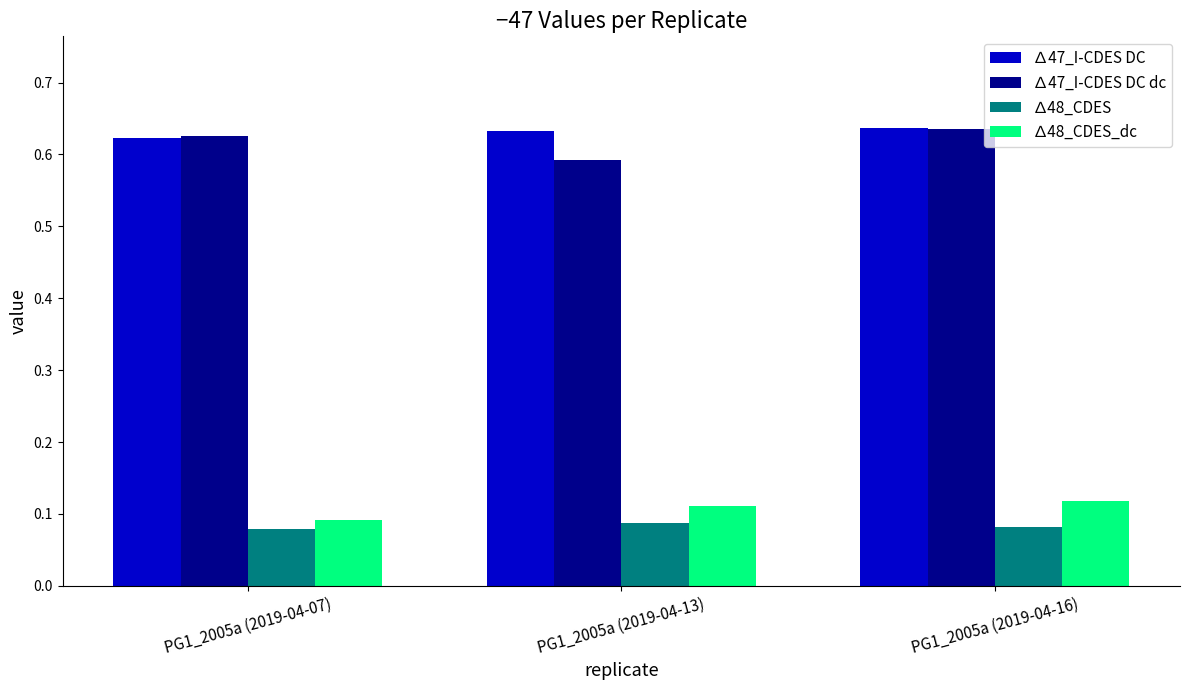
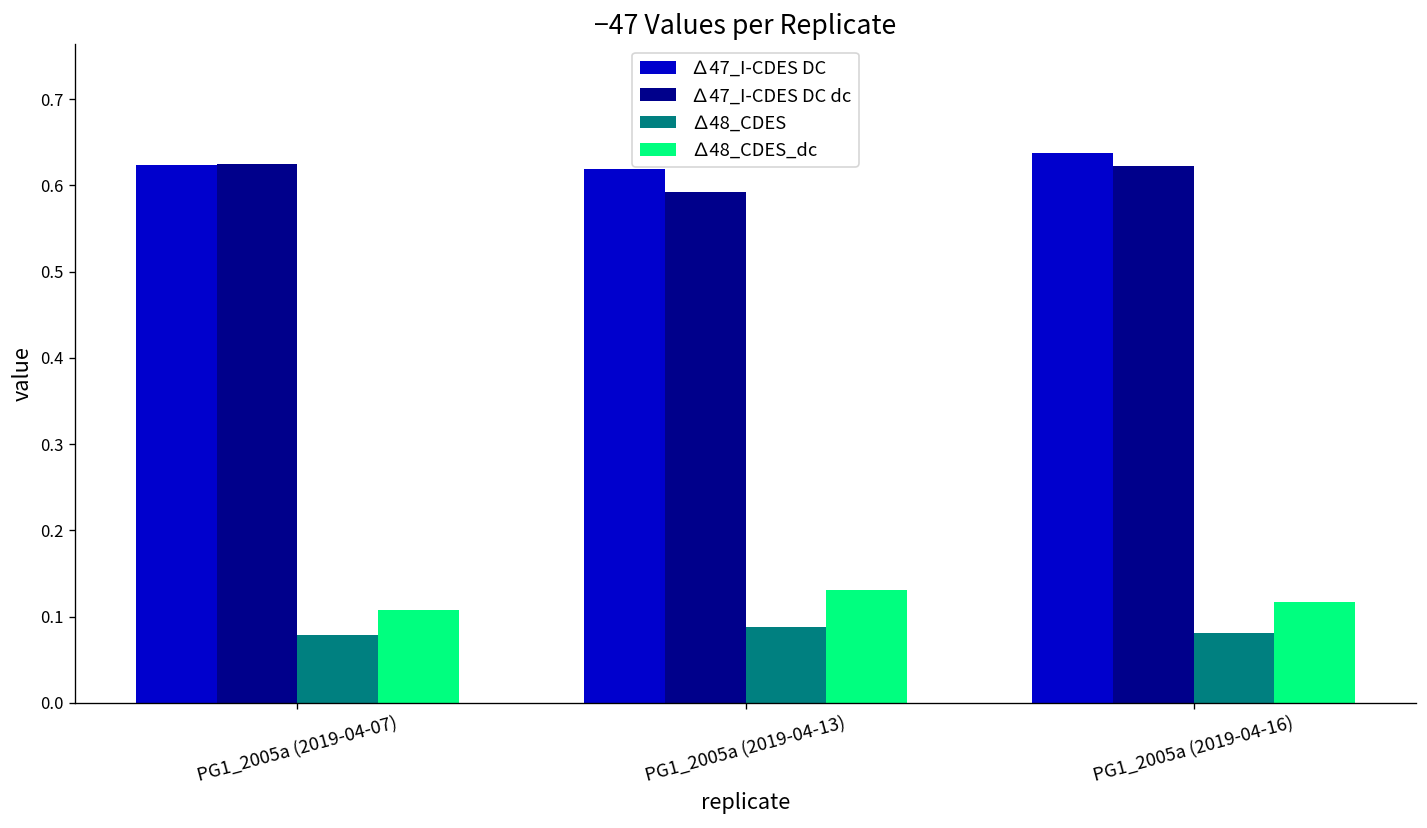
  {
    "∆47_I-CDES DC": {
      "PG1_2005a (2019-04-07)": 0.62,
-     "PG1_2005a (2019-04-13)": 0.63,
+     "PG1_2005a (2019-04-13)": 0.62,
      "PG1_2005a (2019-04-16)": 0.64
    },
    "∆47_I-CDES DC dc": {
      "PG1_2005a (2019-04-07)": 0.63,
      "PG1_2005a (2019-04-13)": 0.59,
-     "PG1_2005a (2019-04-16)": 0.64
+     "PG1_2005a (2019-04-16)": 0.62
    },
    "∆48_CDES": {
      "PG1_2005a (2019-04-07)": 0.08,
      "PG1_2005a (2019-04-13)": 0.09,
      "PG1_2005a (2019-04-16)": 0.08
    },
    "∆48_CDES_dc": {
-     "PG1_2005a (2019-04-07)": 0.09,
-     "PG1_2005a (2019-04-13)": 0.11,
+     "PG1_2005a (2019-04-07)": 0.11,
+     "PG1_2005a (2019-04-13)": 0.13,
      "PG1_2005a (2019-04-16)": 0.12
    }
  }
